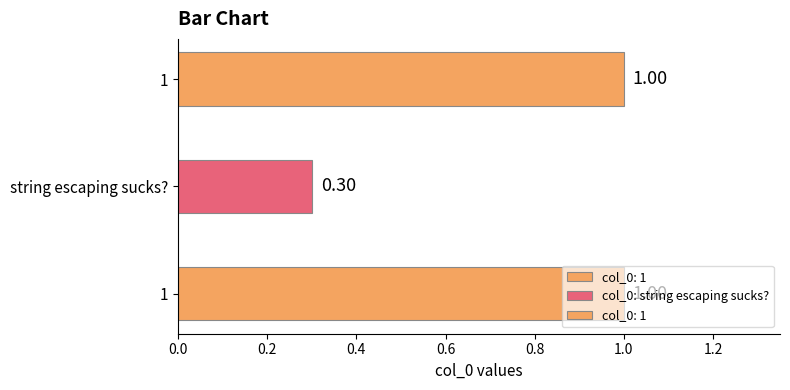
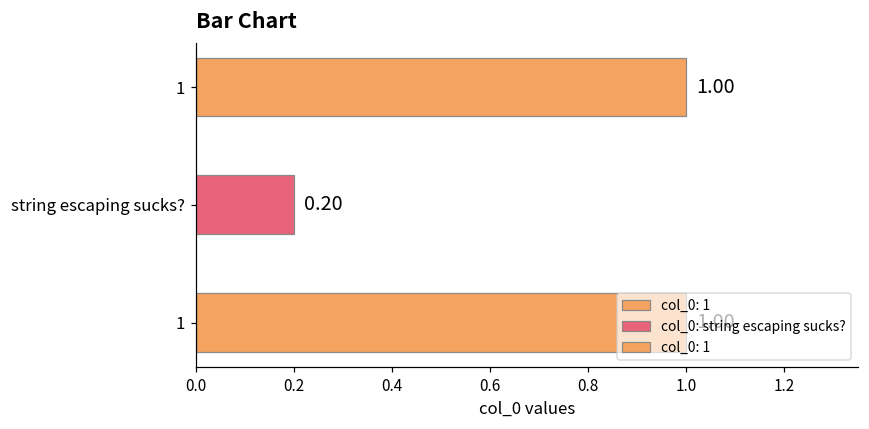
  {
-   "string escaping sucks?": 0.30
+   "string escaping sucks?": 0.20
  }
